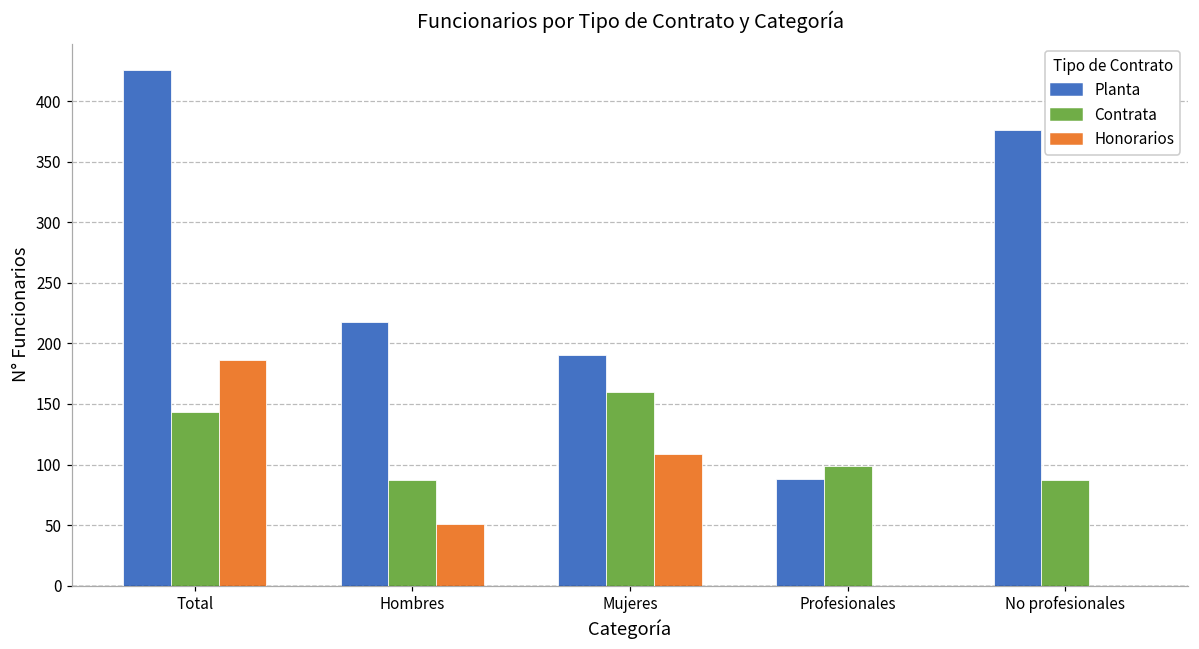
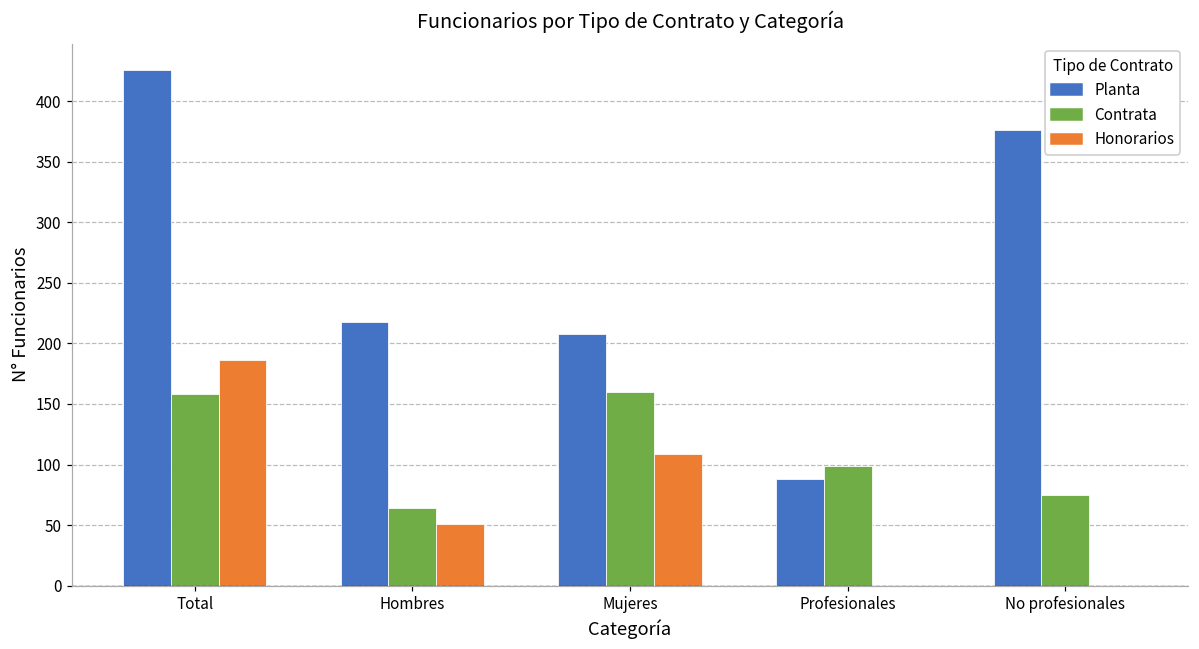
  {
    "Planta": {
      "Total": 426,
      "Hombres": 218,
-     "Mujeres": 190,
+     "Mujeres": 208,
      "Profesionales": 88,
      "No profesionales": 376
    },
    "Contrata": {
-     "Total": 143,
-     "Hombres": 87,
+     "Total": 158,
+     "Hombres": 64,
      "Mujeres": 160,
      "Profesionales": 99,
-     "No profesionales": 87
+     "No profesionales": 75
    },
    "Honorarios": {
      "Total": 186,
      "Hombres": 51,
      "Mujeres": 109,
      "Profesionales": 0,
      "No profesionales": 0
    }
  }
